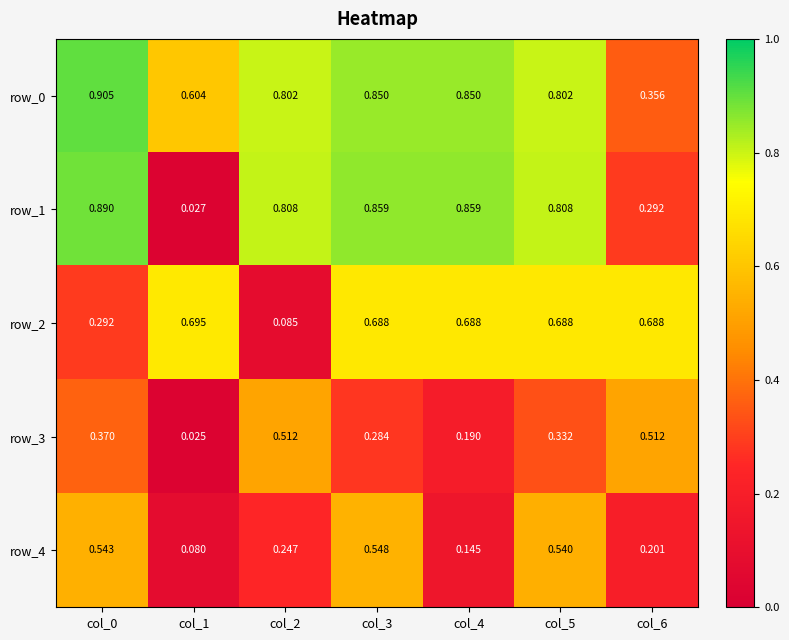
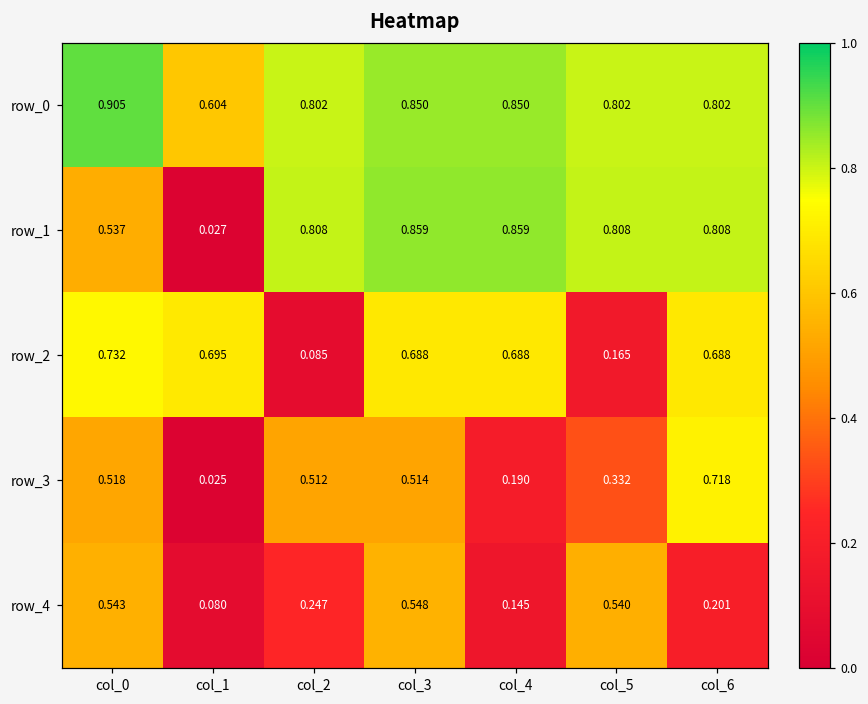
  {
    "row_0": {
      "col_0": 0.905,
      "col_1": 0.604,
      "col_2": 0.802,
      "col_3": 0.850,
      "col_4": 0.850,
      "col_5": 0.802,
-     "col_6": 0.356
+     "col_6": 0.802
    },
    "row_1": {
-     "col_0": 0.890,
+     "col_0": 0.537,
      "col_1": 0.027,
      "col_2": 0.808,
      "col_3": 0.859,
      "col_4": 0.859,
      "col_5": 0.808,
-     "col_6": 0.292
+     "col_6": 0.808
    },
    "row_2": {
-     "col_0": 0.292,
+     "col_0": 0.732,
      "col_1": 0.695,
      "col_2": 0.085,
      "col_3": 0.688,
      "col_4": 0.688,
-     "col_5": 0.688,
+     "col_5": 0.165,
      "col_6": 0.688
    },
    "row_3": {
-     "col_0": 0.370,
+     "col_0": 0.518,
      "col_1": 0.025,
      "col_2": 0.512,
-     "col_3": 0.284,
+     "col_3": 0.514,
      "col_4": 0.190,
      "col_5": 0.332,
-     "col_6": 0.512
+     "col_6": 0.718
    },
    "row_4": {
      "col_0": 0.543,
      "col_1": 0.080,
      "col_2": 0.247,
      "col_3": 0.548,
      "col_4": 0.145,
      "col_5": 0.540,
      "col_6": 0.201
    }
  }
